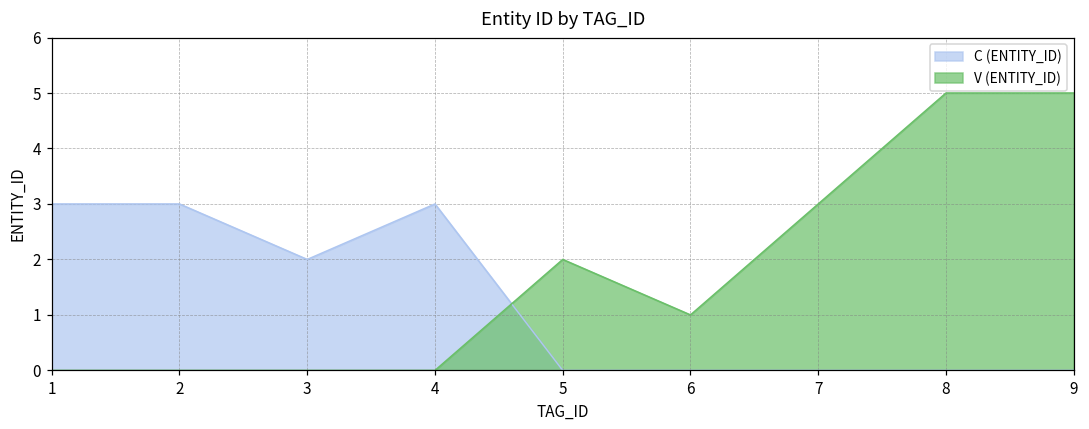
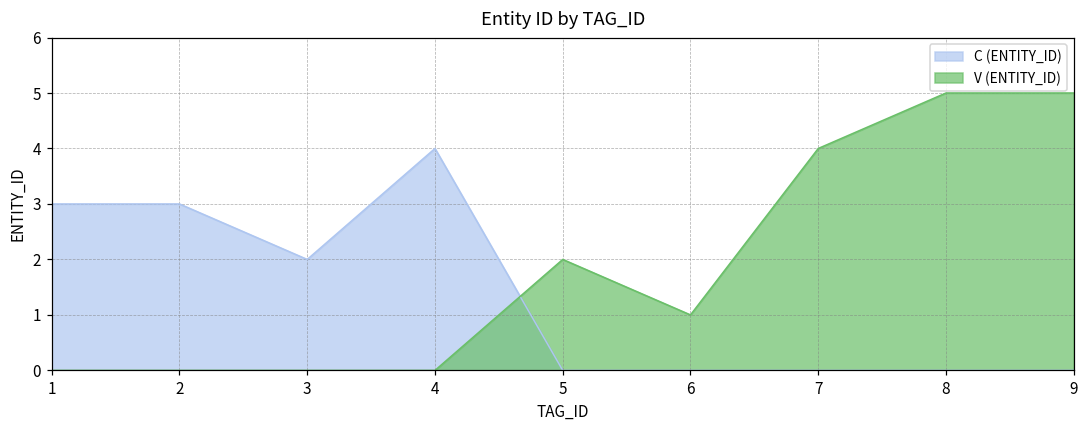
  {
    "C (ENTITY_ID)": {
      "1": 3,
      "2": 3,
      "3": 2,
-     "4": 3,
+     "4": 4,
      "5": 0,
      "6": 0,
      "7": 0,
      "8": 0,
      "9": 0
    },
    "V (ENTITY_ID)": {
      "1": 0,
      "2": 0,
      "3": 0,
      "4": 0,
      "5": 2,
      "6": 1,
-     "7": 3,
+     "7": 4,
      "8": 5,
      "9": 5
    }
  }
